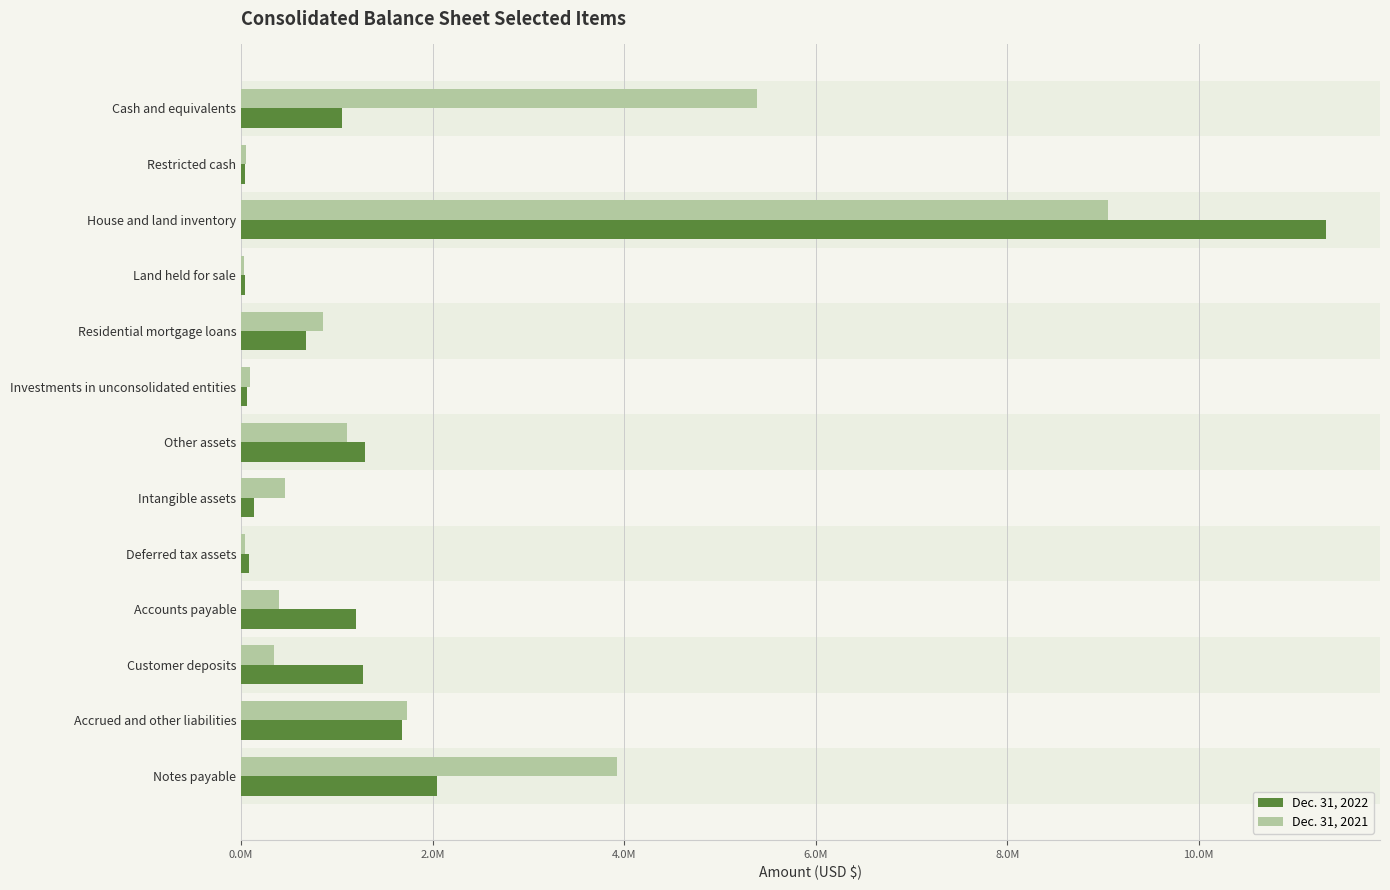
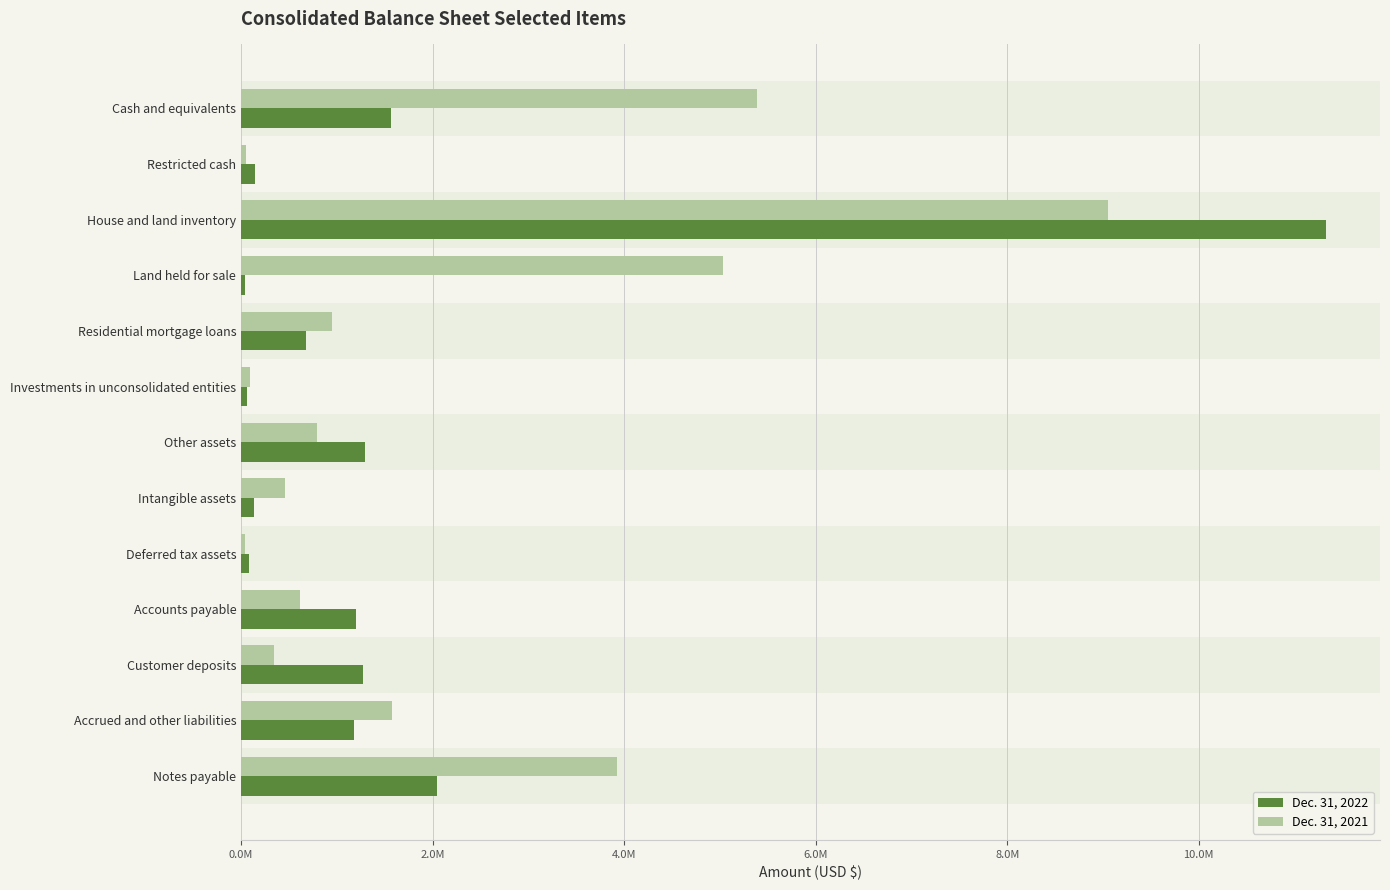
  {
    "Dec. 31, 2022": {
-     "Cash and equivalents": 1100000,
-     "Restricted cash": 0,
+     "Cash and equivalents": 1600000,
+     "Restricted cash": 200000,
      "House and land inventory": 11300000,
      "Land held for sale": 0,
      "Residential mortgage loans": 700000,
      "Investments in unconsolidated entities": 100000,
      "Other assets": 1300000,
      "Intangible assets": 100000,
      "Deferred tax assets": 100000,
      "Accounts payable": 1200000,
      "Customer deposits": 1300000,
-     "Accrued and other liabilities": 1700000,
+     "Accrued and other liabilities": 1200000,
      "Notes payable": 2000000
    },
    "Dec. 31, 2021": {
      "Cash and equivalents": 5400000,
      "Restricted cash": 100000,
      "House and land inventory": 9000000,
-     "Land held for sale": 0,
-     "Residential mortgage loans": 850000,
+     "Land held for sale": 5000000,
+     "Residential mortgage loans": 950000,
      "Investments in unconsolidated entities": 100000,
-     "Other assets": 1100000,
+     "Other assets": 800000,
      "Intangible assets": 500000,
      "Deferred tax assets": 0,
-     "Accounts payable": 400000,
+     "Accounts payable": 600000,
      "Customer deposits": 300000,
-     "Accrued and other liabilities": 1700000,
+     "Accrued and other liabilities": 1600000,
      "Notes payable": 3900000
    }
  }
